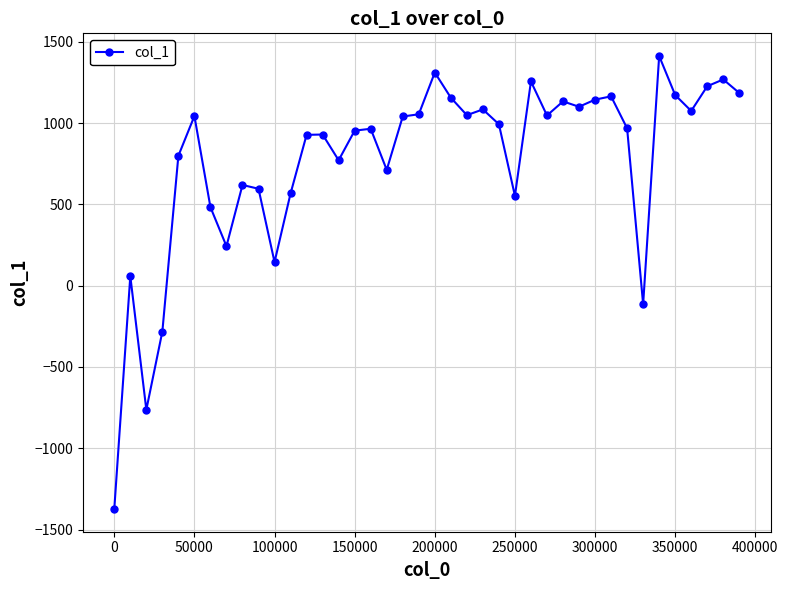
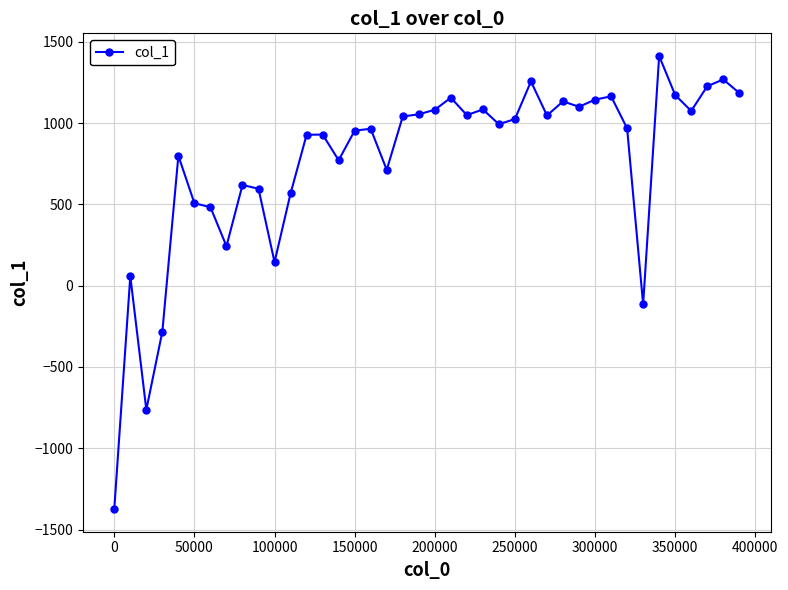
  {
    "0": -1370,
-   "50000": 1040,
+   "50000": 510,
    "100000": 140,
    "150000": 950,
-   "200000": 1310,
-   "250000": 550,
+   "200000": 1080,
+   "250000": 1020,
    "300000": 1140,
    "350000": 1170
  }
